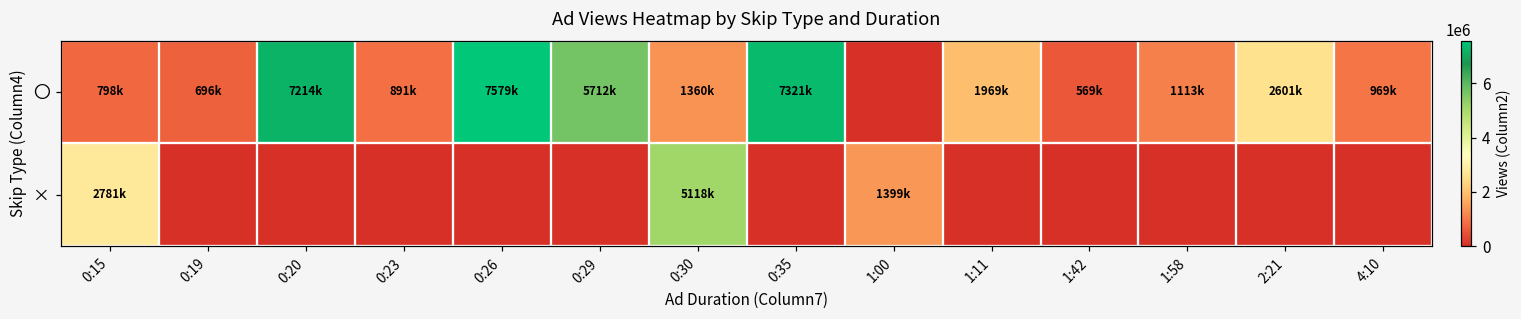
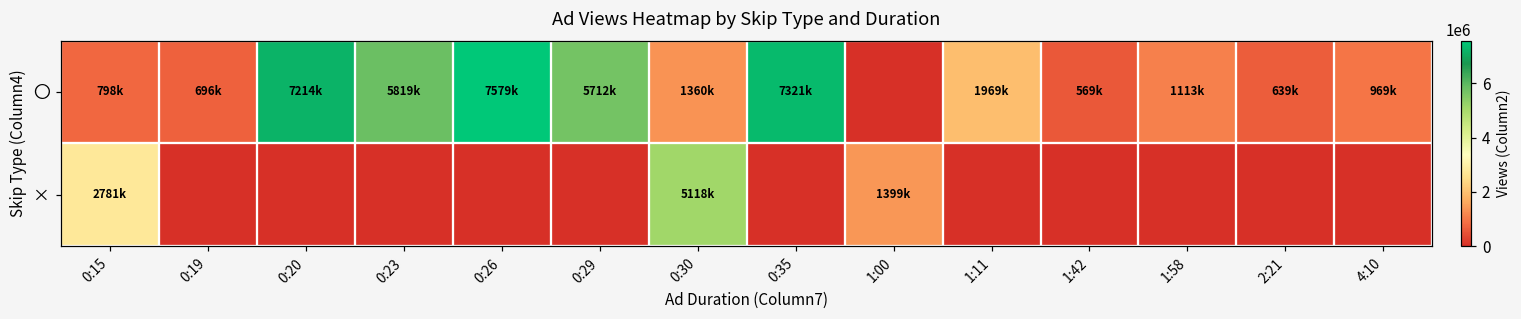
  {
    "〇": {
      "0:15": "798k",
      "0:19": "696k",
      "0:20": "7214k",
-     "0:23": "891k",
+     "0:23": "5819k",
      "0:26": "7579k",
      "0:29": "5712k",
      "0:30": "1360k",
      "0:35": "7321k",
      "1:11": "1969k",
      "1:42": "569k",
      "1:58": "1113k",
-     "2:21": "2601k",
+     "2:21": "639k",
      "4:10": "969k"
    },
    "×": {
      "0:15": "2781k",
      "0:30": "5118k",
      "1:00": "1399k"
    }
  }
